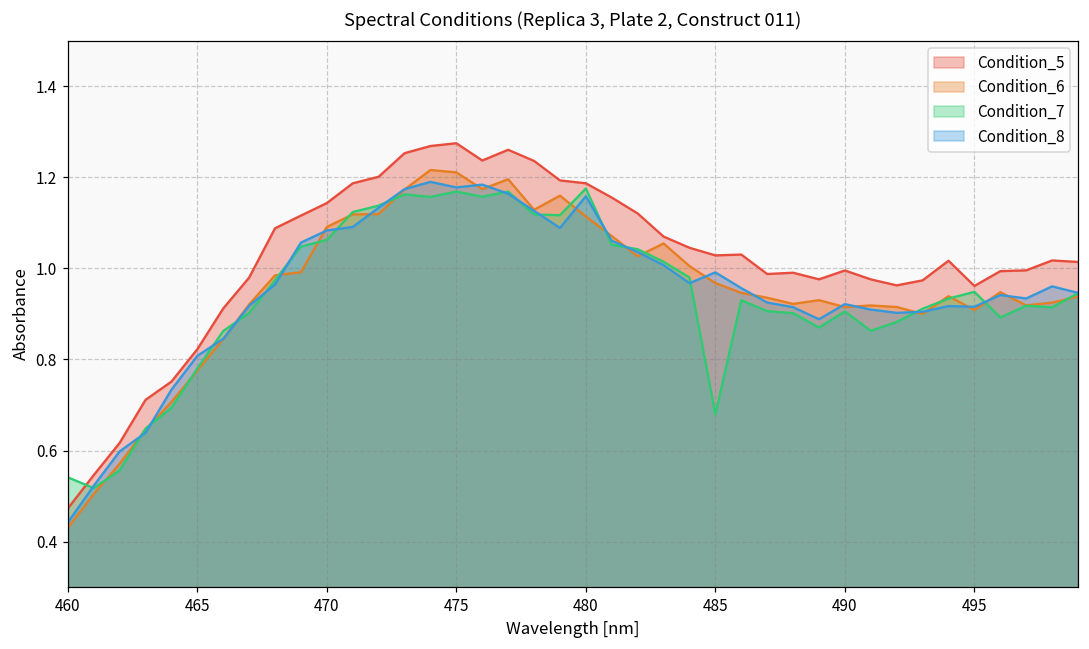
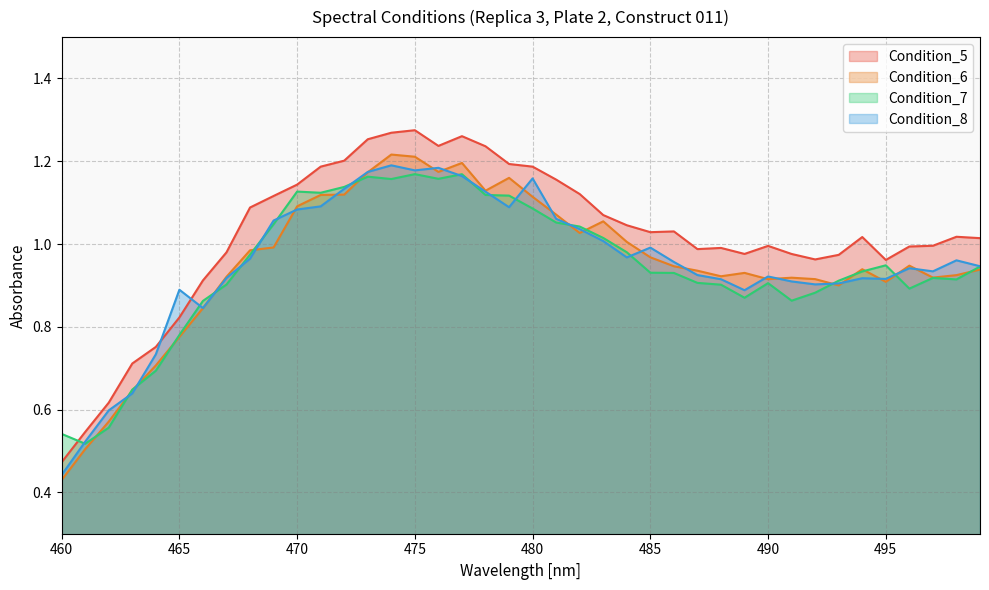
  {
    "Condition_7": {
      "460": 0.54,
-     "470": 1.06,
+     "470": 1.13,
      "475": 1.17,
-     "480": 1.18,
-     "485": 0.68,
+     "480": 1.09,
+     "485": 0.93,
      "490": 0.91,
      "495": 0.95
    },
    "Condition_8": {
      "460": 0.44,
-     "465": 0.81,
+     "465": 0.89,
      "470": 1.08,
      "475": 1.18,
      "480": 1.16,
      "485": 0.99,
      "490": 0.92,
      "495": 0.92
    }
  }
